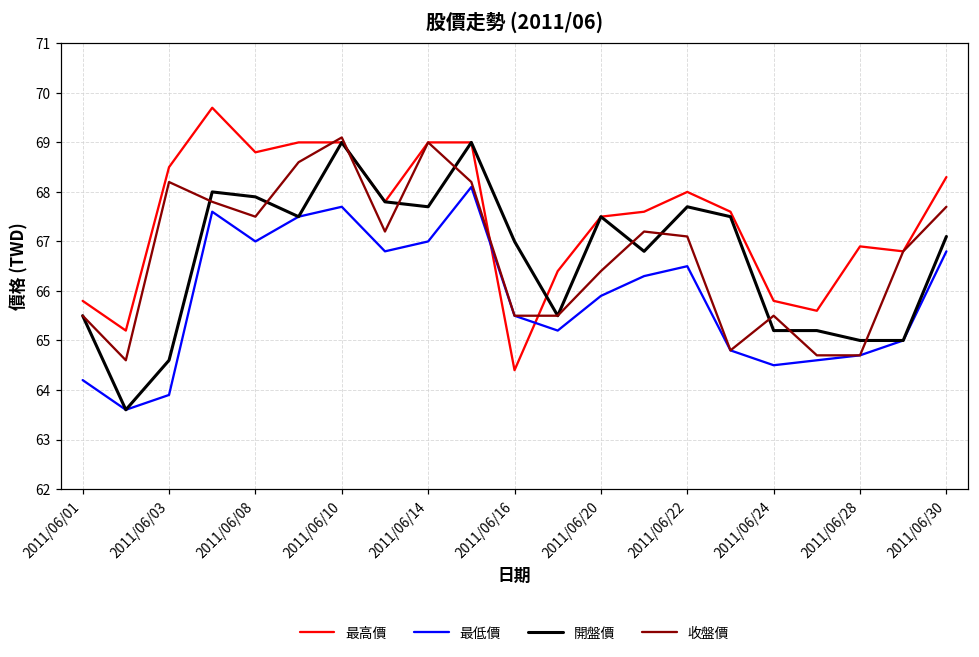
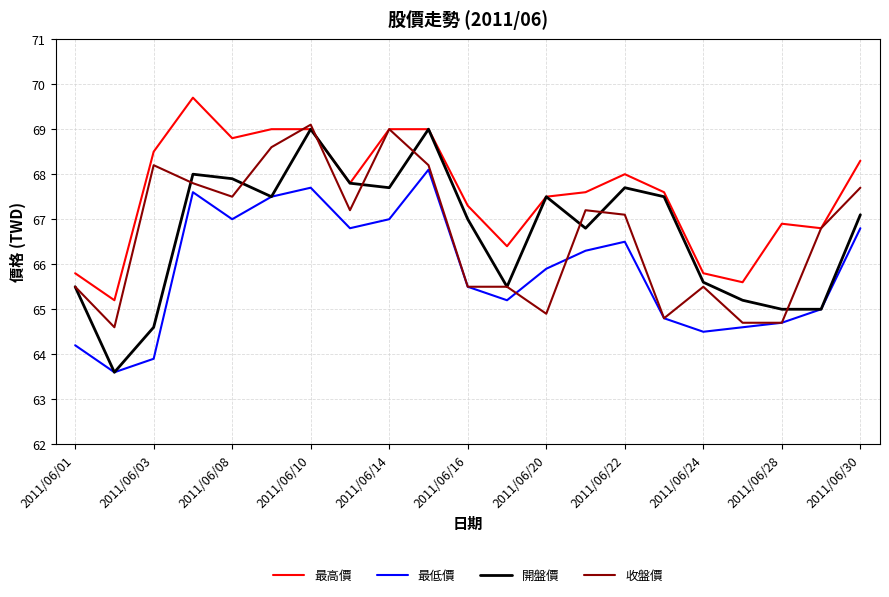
  {
    "最高價": {
      "2011/06/01": 65.8,
      "2011/06/03": 68.5,
      "2011/06/08": 68.8,
-     "2011/06/16": 64.4,
+     "2011/06/16": 67.3,
      "2011/06/22": 68.0,
      "2011/06/24": 65.8,
      "2011/06/28": 66.9,
      "2011/06/30": 68.3
    },
    "最低價": {
      "2011/06/01": 64.2,
      "2011/06/03": 63.9,
      "2011/06/08": 67.0,
      "2011/06/10": 67.7,
      "2011/06/14": 67.0,
      "2011/06/20": 65.9,
      "2011/06/22": 66.5,
      "2011/06/24": 64.5,
      "2011/06/30": 66.8
    },
    "開盤價": {
      "2011/06/03": 64.6,
      "2011/06/08": 67.9,
      "2011/06/14": 67.7,
      "2011/06/16": 67.0,
      "2011/06/22": 67.7,
-     "2011/06/24": 65.2,
+     "2011/06/24": 65.6,
      "2011/06/28": 65.0,
      "2011/06/30": 67.1
    },
    "收盤價": {
      "2011/06/03": 68.2,
      "2011/06/08": 67.5,
      "2011/06/10": 69.1,
-     "2011/06/20": 66.4,
+     "2011/06/20": 64.9,
      "2011/06/22": 67.1,
      "2011/06/24": 65.5,
      "2011/06/30": 67.7
    }
  }
